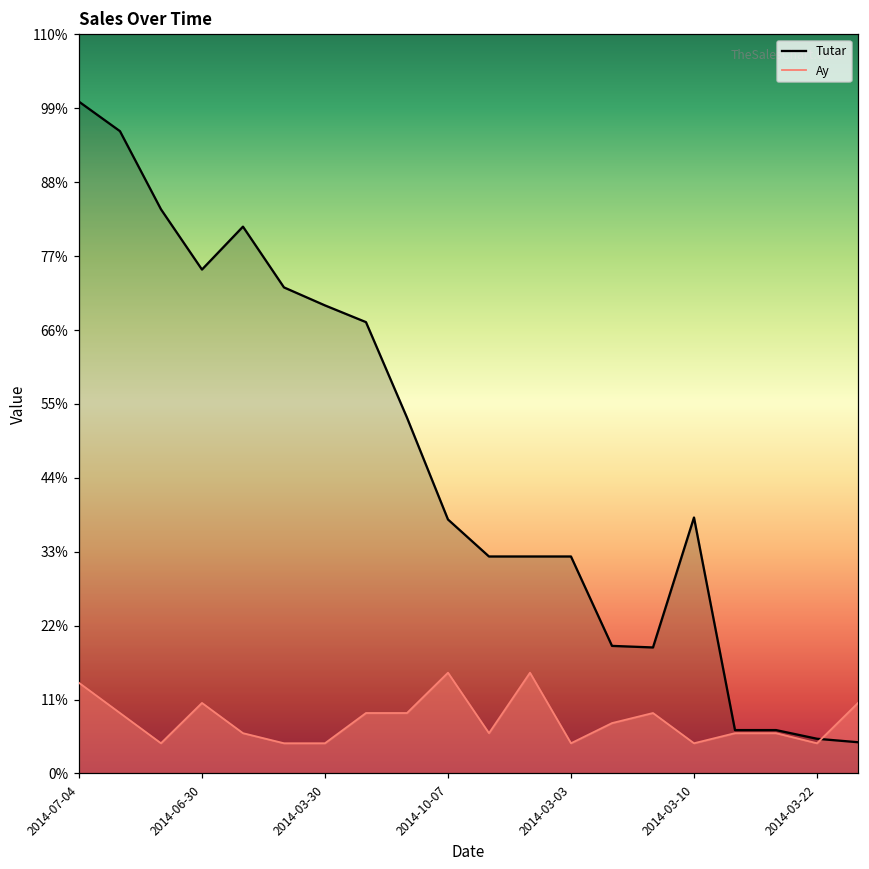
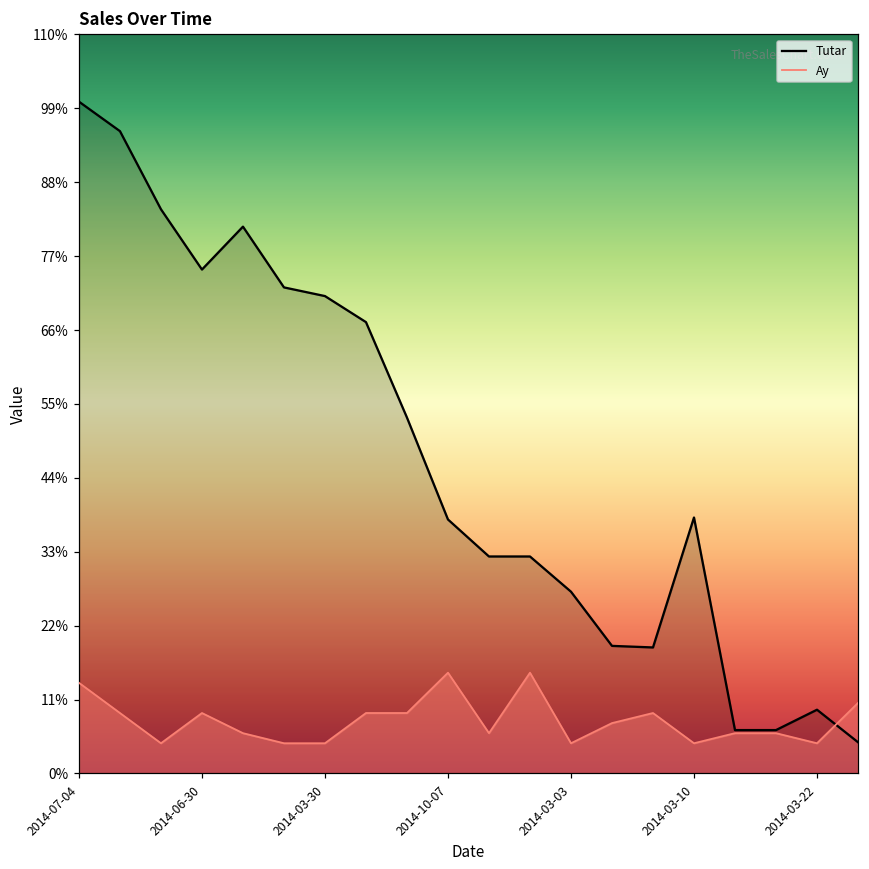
  {
    "Tutar": {
      "2014-07-04": "100%",
      "2014-06-30": "75%",
-     "2014-03-30": "70%",
+     "2014-03-30": "71%",
      "2014-10-07": "38%",
-     "2014-03-03": "32%",
+     "2014-03-03": "27%",
      "2014-03-10": "38%",
-     "2014-03-22": "5%"
+     "2014-03-22": "9%"
    },
    "Ay": {
      "2014-07-04": "14%",
-     "2014-06-30": "11%",
+     "2014-06-30": "9%",
      "2014-03-30": "5%",
      "2014-10-07": "15%",
      "2014-03-03": "5%",
      "2014-03-10": "5%",
      "2014-03-22": "5%"
    }
  }
